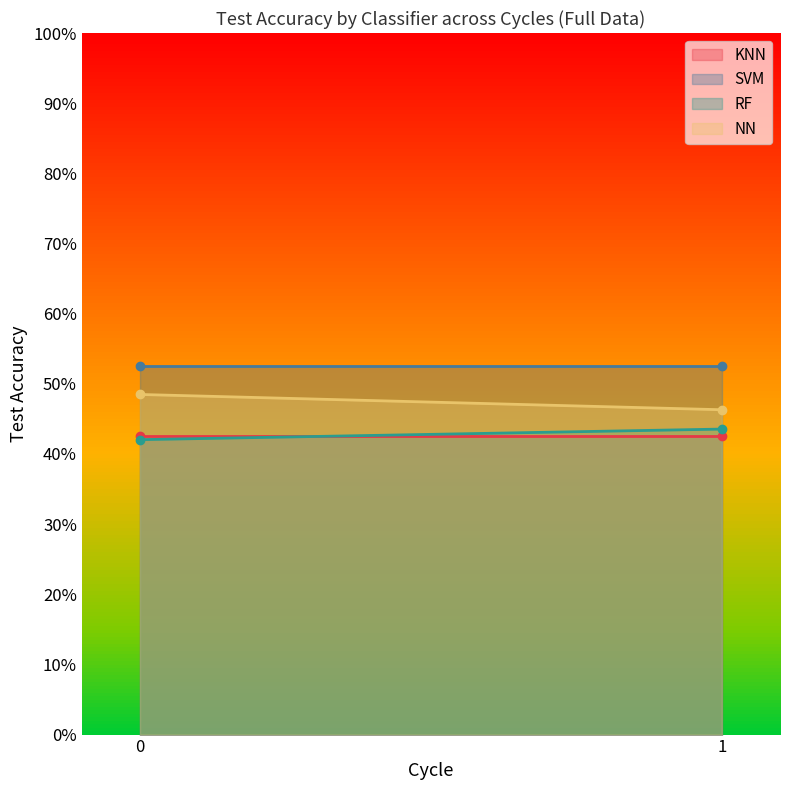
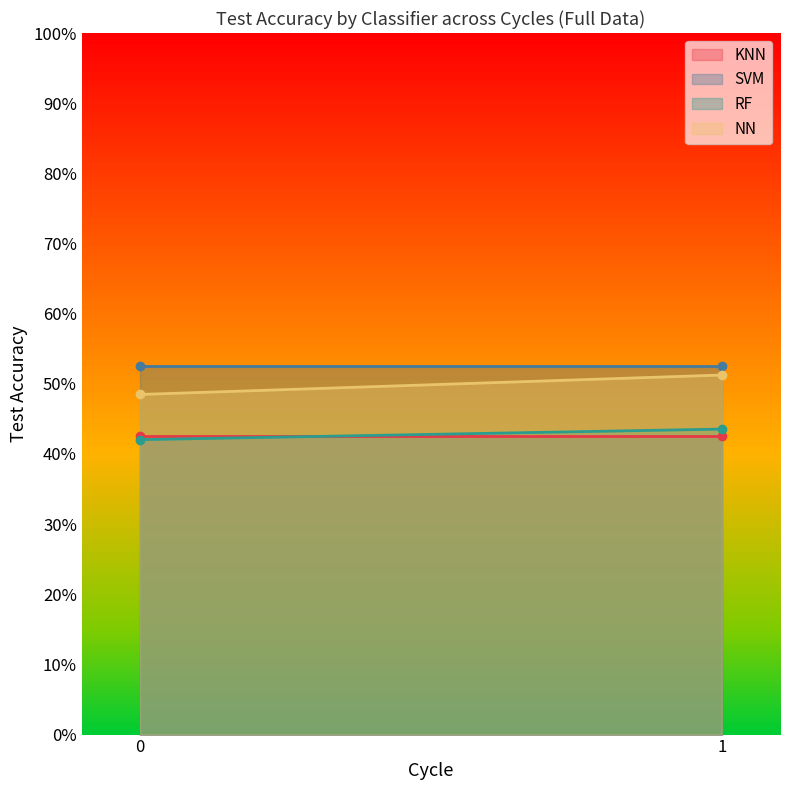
  {
    "KNN": {
      "0": "43%",
      "1": "43%"
    },
    "NN": {
      "0": "48%",
-     "1": "46%"
+     "1": "51%"
    }
  }
